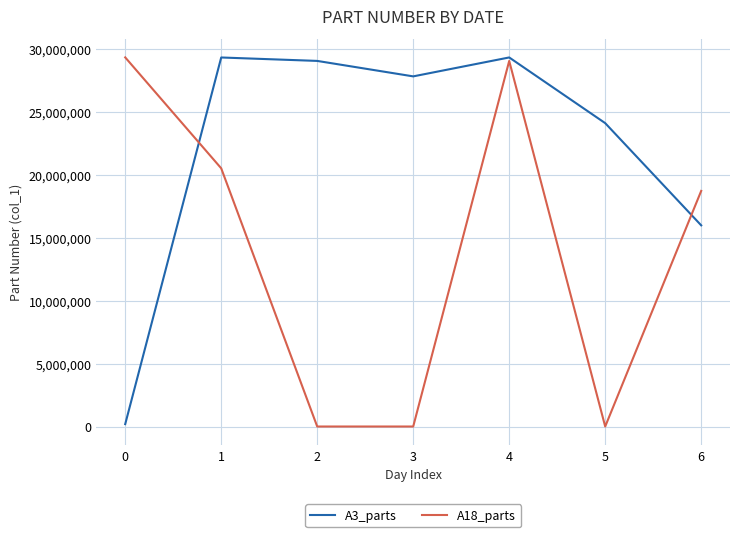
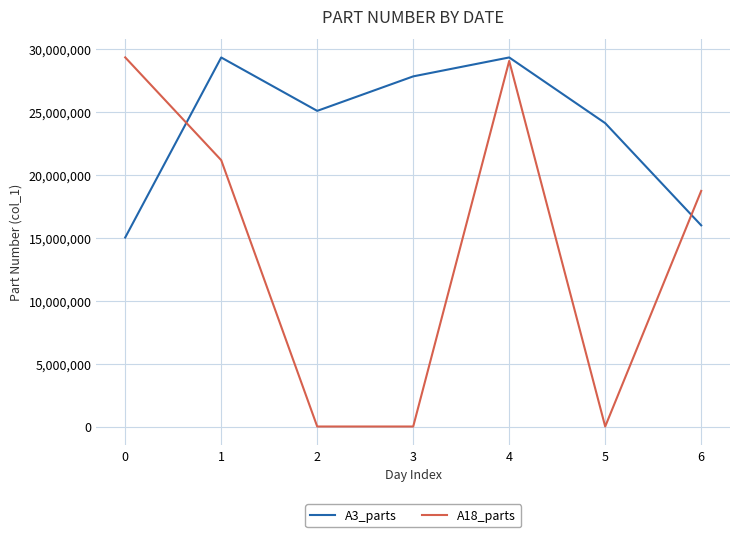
  {
    "A3_parts": {
-     "0": "200,000",
+     "0": "15,000,000",
      "1": "29,300,000",
-     "2": "29,000,000",
+     "2": "25,100,000",
      "3": "27,800,000",
      "4": "29,300,000",
      "5": "24,100,000",
      "6": "16,000,000"
    },
    "A18_parts": {
      "0": "29,300,000",
-     "1": "20,500,000",
+     "1": "21,200,000",
      "2": "0",
      "3": "0",
      "4": "29,000,000",
      "5": "0",
      "6": "18,700,000"
    }
  }
